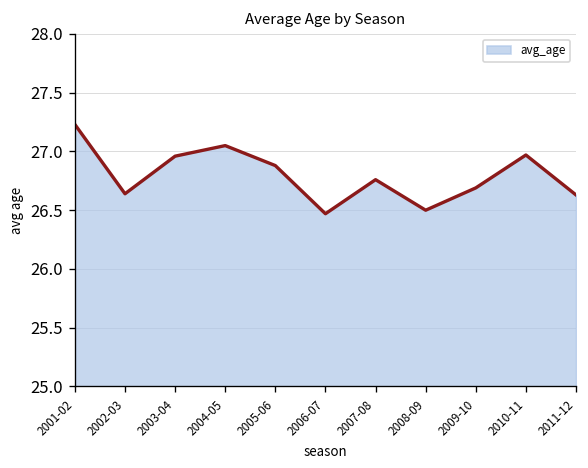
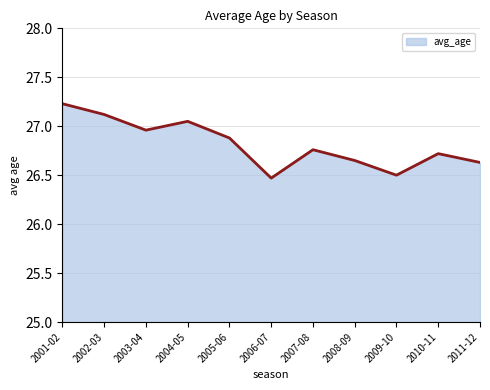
  {
    "2001-02": 27.2,
-   "2002-03": 26.6,
+   "2002-03": 27.1,
    "2003-04": 27.0,
    "2004-05": 27.1,
    "2005-06": 26.9,
    "2006-07": 26.5,
    "2007-08": 26.8,
-   "2008-09": 26.5,
-   "2009-10": 26.7,
-   "2010-11": 27.0,
+   "2008-09": 26.7,
+   "2009-10": 26.5,
+   "2010-11": 26.7,
    "2011-12": 26.6
  }
